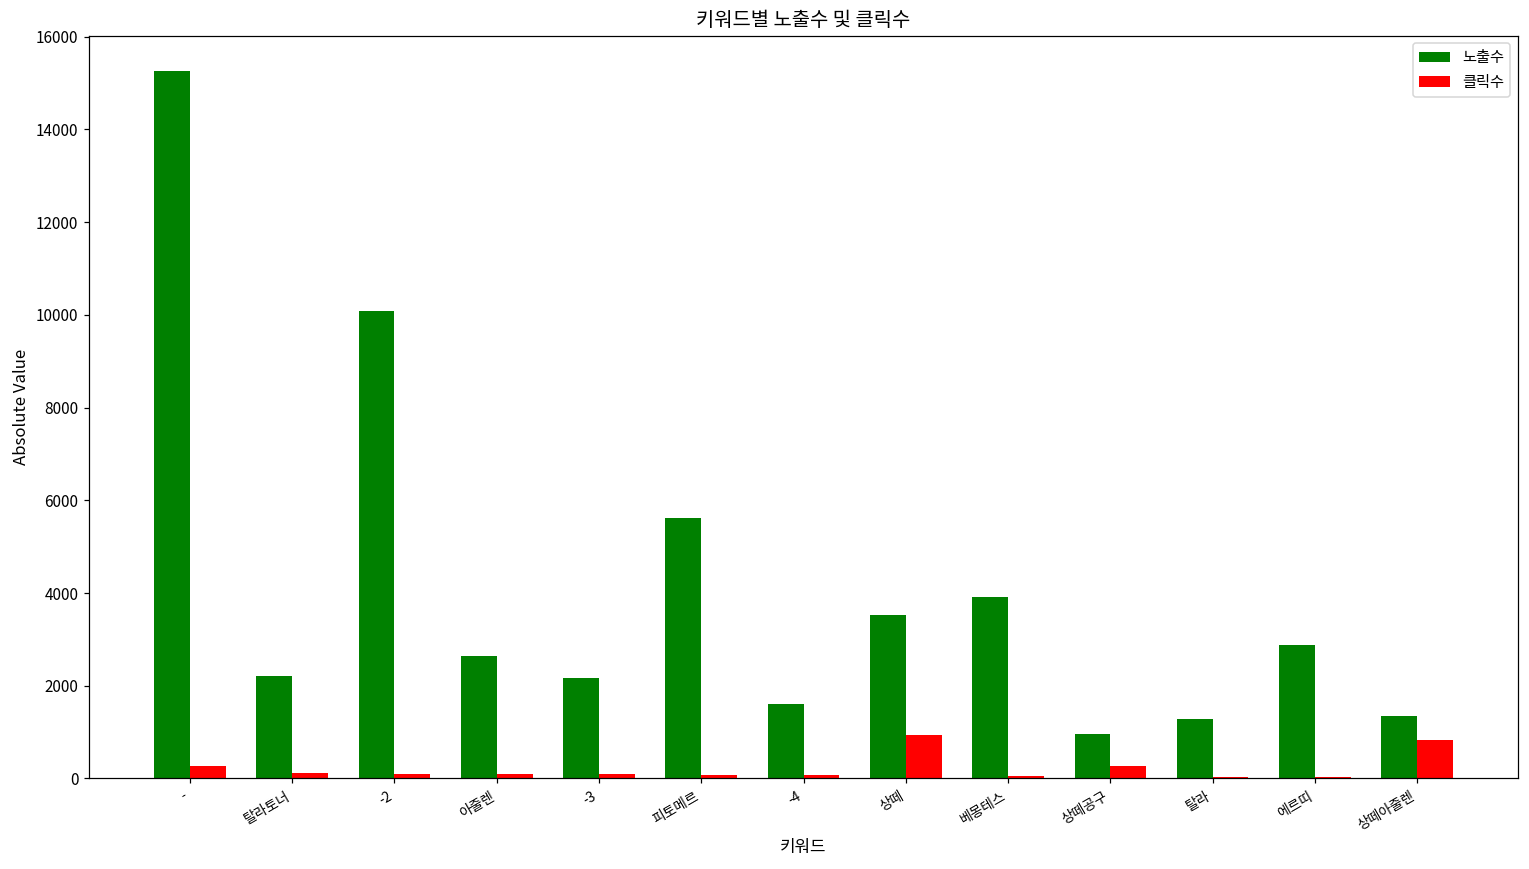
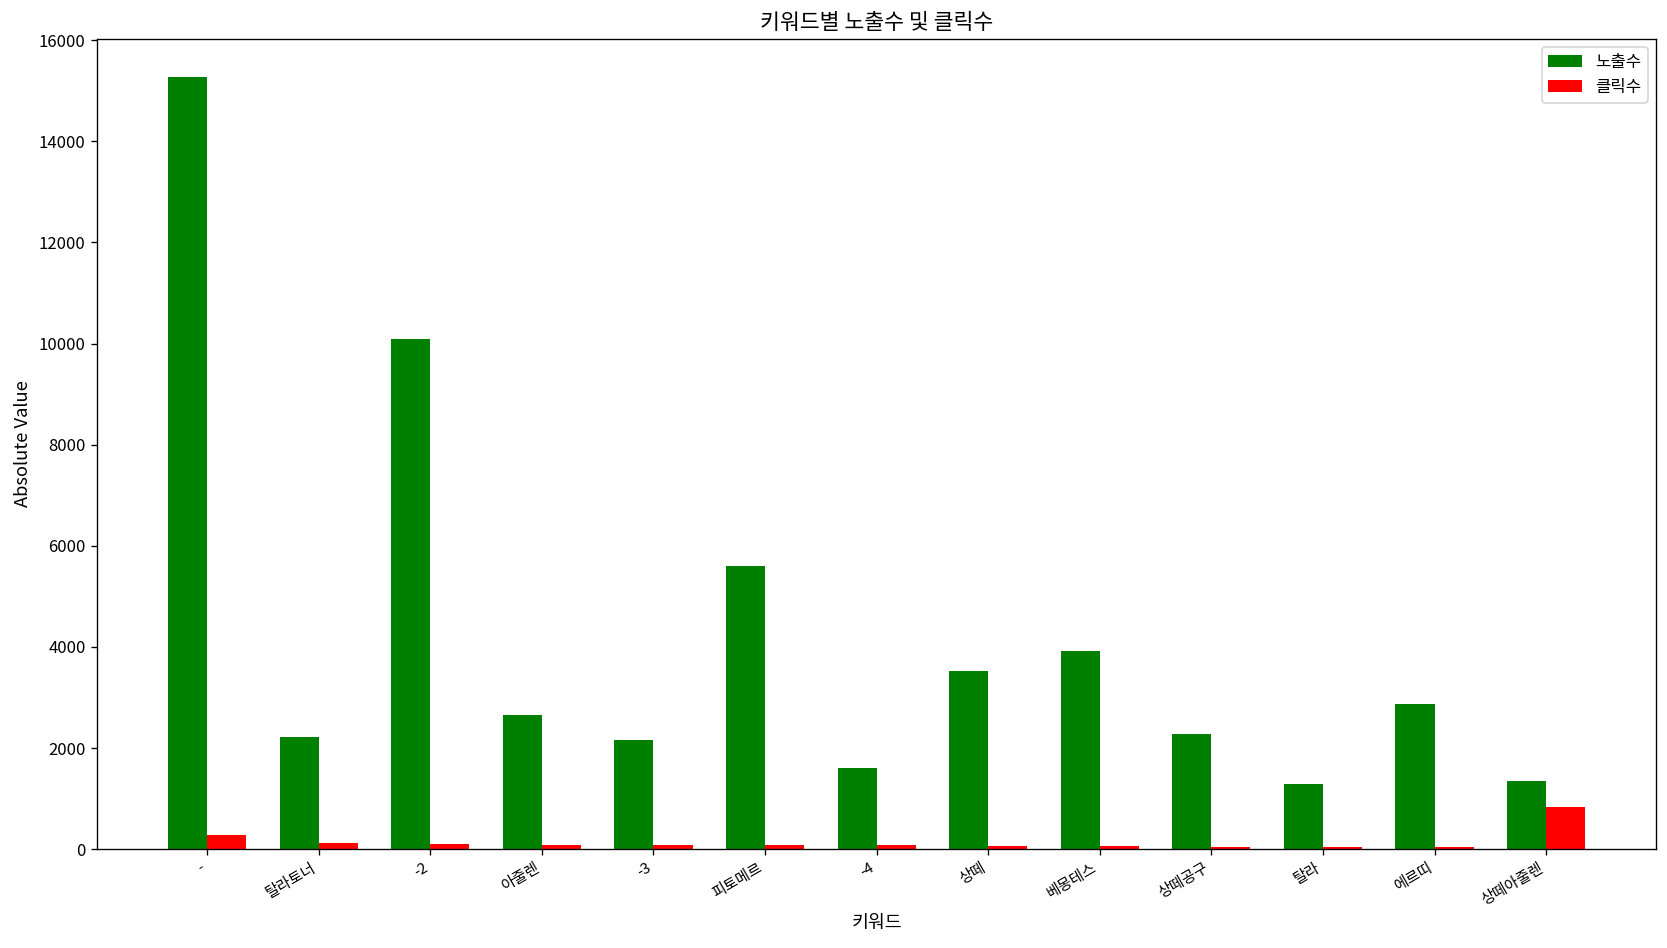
  {
    "노출수": {
      "-": 15300,
      "탈라토너": 2200,
      "-2": 10100,
      "아줄렌": 2700,
      "-3": 2200,
      "피토메르": 5600,
      "-4": 1600,
      "상떼": 3500,
      "베몽테스": 3900,
-     "상떼공구": 1000,
+     "상떼공구": 2300,
      "탈라": 1300,
      "에르띠": 2900,
      "상떼아줄렌": 1400
    },
    "클릭수": {
      "-": 300,
      "탈라토너": 100,
      "-2": 100,
      "아줄렌": 100,
      "-3": 100,
      "피토메르": 100,
      "-4": 100,
-     "상떼": 900,
-     "상떼공구": 300,
+     "상떼": 100,
+     "상떼공구": 100,
      "상떼아줄렌": 800
    }
  }
